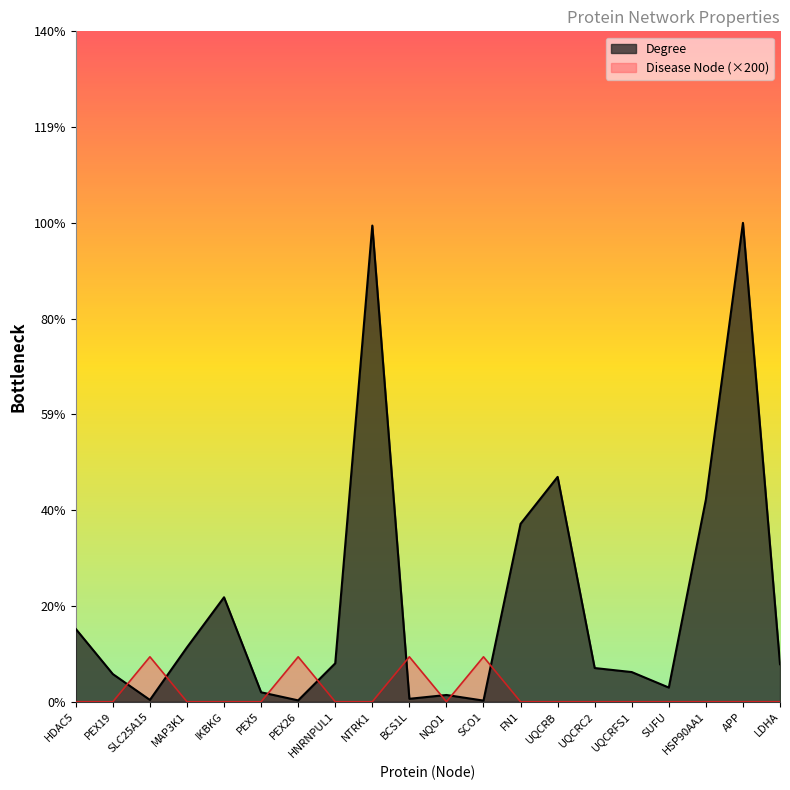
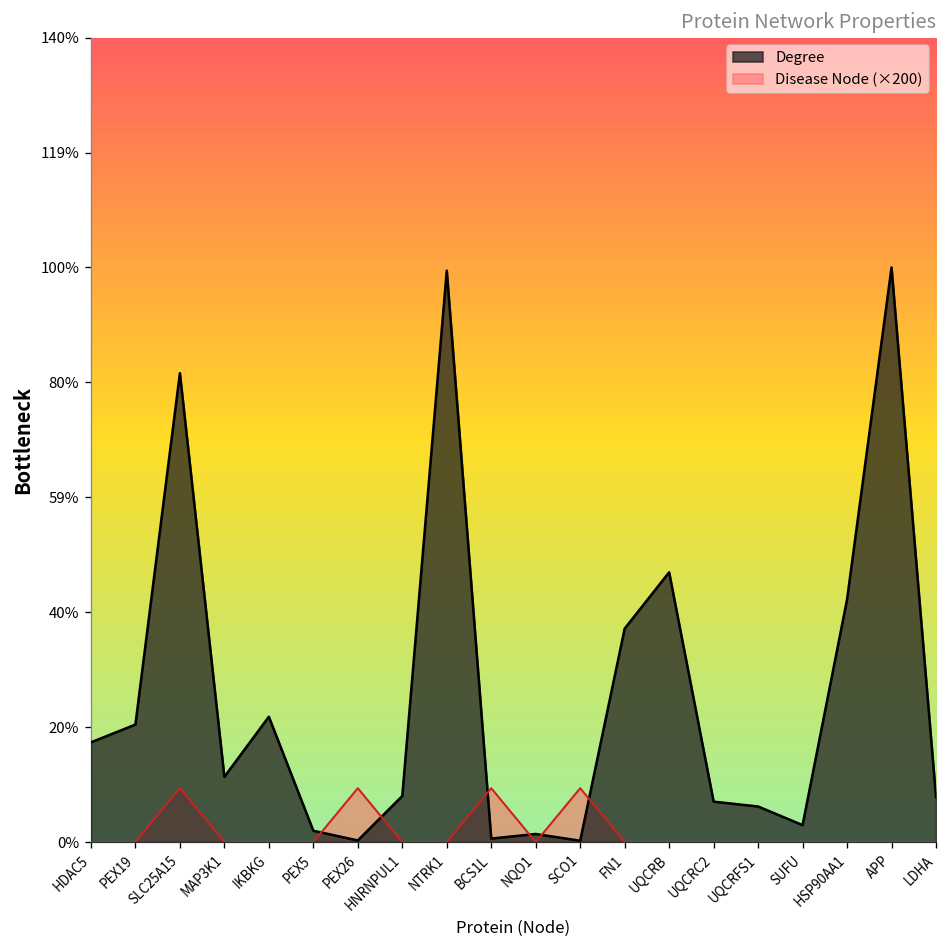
  {
    "Degree": {
-     "HDAC5": "15%",
-     "PEX19": "6%",
-     "SLC25A15": "0%",
+     "HDAC5": "17%",
+     "PEX19": "20%",
+     "SLC25A15": "82%",
      "MAP3K1": "11%",
      "IKBKG": "22%",
      "PEX5": "2%",
      "PEX26": "0%",
      "HNRNPUL1": "8%",
      "NTRK1": "99%",
      "BCS1L": "1%",
      "NQO1": "1%",
      "SCO1": "0%",
      "FN1": "37%",
      "UQCRB": "47%",
      "UQCRC2": "7%",
      "UQCRFS1": "6%",
      "SUFU": "3%",
      "HSP90AA1": "42%",
      "APP": "100%",
      "LDHA": "8%"
    },
    "Disease Node (×200)": {
      "HDAC5": "0%",
      "PEX19": "0%",
      "SLC25A15": "9%",
      "MAP3K1": "0%",
      "IKBKG": "0%",
      "PEX5": "0%",
      "PEX26": "9%",
      "HNRNPUL1": "0%",
      "NTRK1": "0%",
      "BCS1L": "9%",
      "NQO1": "0%",
      "SCO1": "9%",
      "FN1": "0%",
      "UQCRB": "0%",
      "UQCRC2": "0%",
      "UQCRFS1": "0%",
      "SUFU": "0%",
      "HSP90AA1": "0%",
      "APP": "0%",
      "LDHA": "0%"
    }
  }
